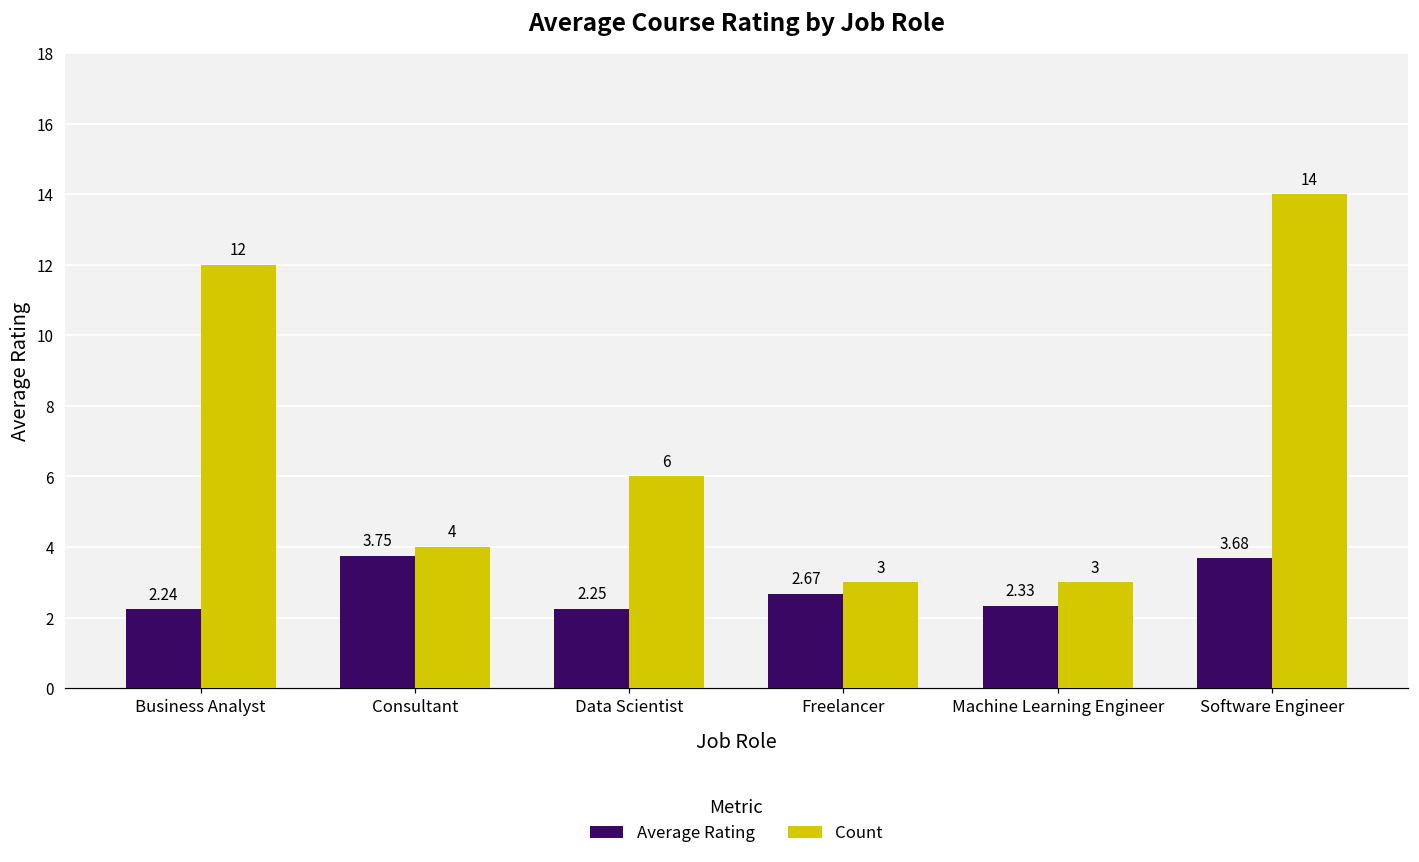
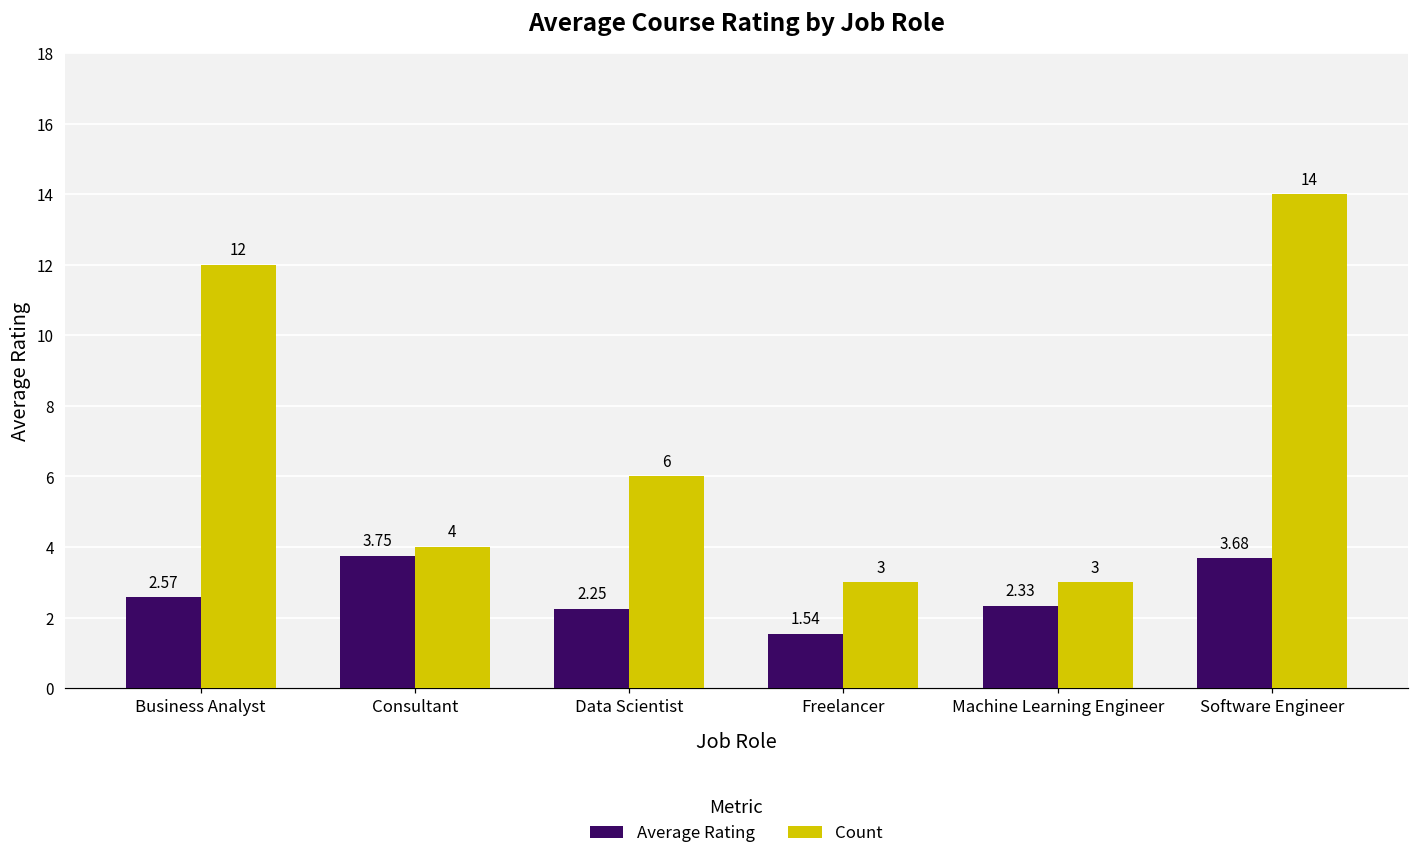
  {
    "Average Rating": {
-     "Business Analyst": 2.24,
+     "Business Analyst": 2.57,
      "Consultant": 3.75,
      "Data Scientist": 2.25,
-     "Freelancer": 2.67,
+     "Freelancer": 1.54,
      "Machine Learning Engineer": 2.33,
      "Software Engineer": 3.68
    },
    "Count": {
      "Business Analyst": 12,
      "Consultant": 4,
      "Data Scientist": 6,
      "Freelancer": 3,
      "Machine Learning Engineer": 3,
      "Software Engineer": 14
    }
  }
